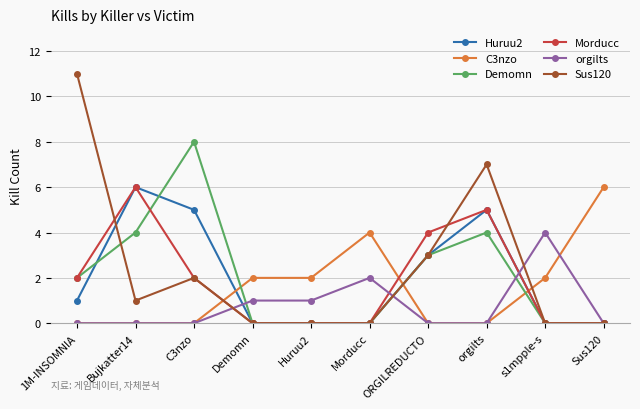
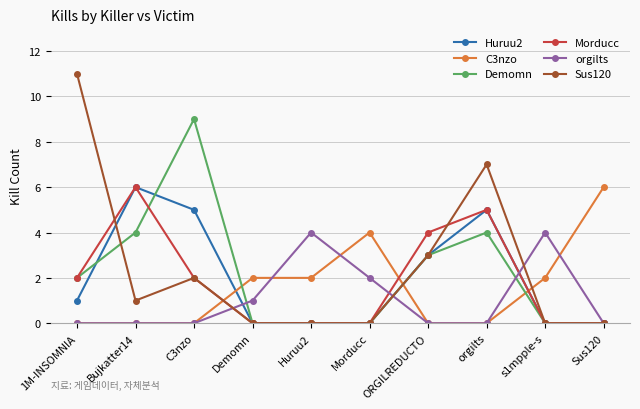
  {
    "Huruu2": {
      "1M-INSOMNIA": 1,
      "C3nzo": 5
    },
    "C3nzo": {
      "Demomn": 2,
      "Huruu2": 2,
      "Morducc": 4,
      "s1mpple-s": 2,
      "Sus120": 6
    },
    "Demomn": {
      "Bujkatter14": 4,
-     "C3nzo": 8,
+     "C3nzo": 9,
      "orgilts": 4
    },
    "orgilts": {
      "Demomn": 1,
-     "Huruu2": 1,
+     "Huruu2": 4,
      "Morducc": 2,
      "s1mpple-s": 4
    }
  }
